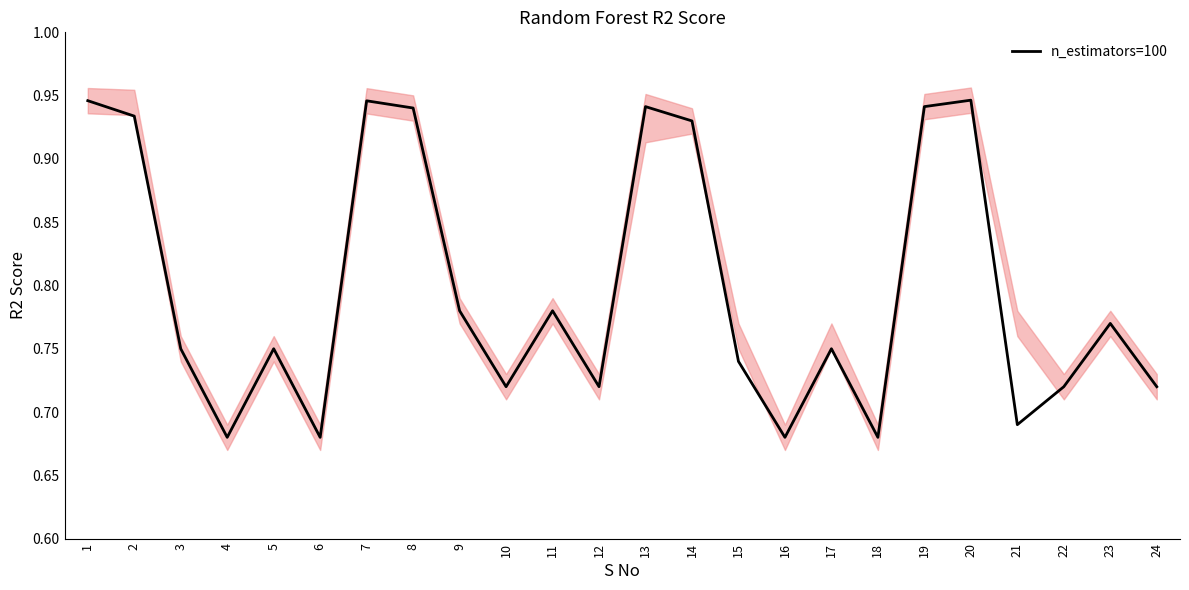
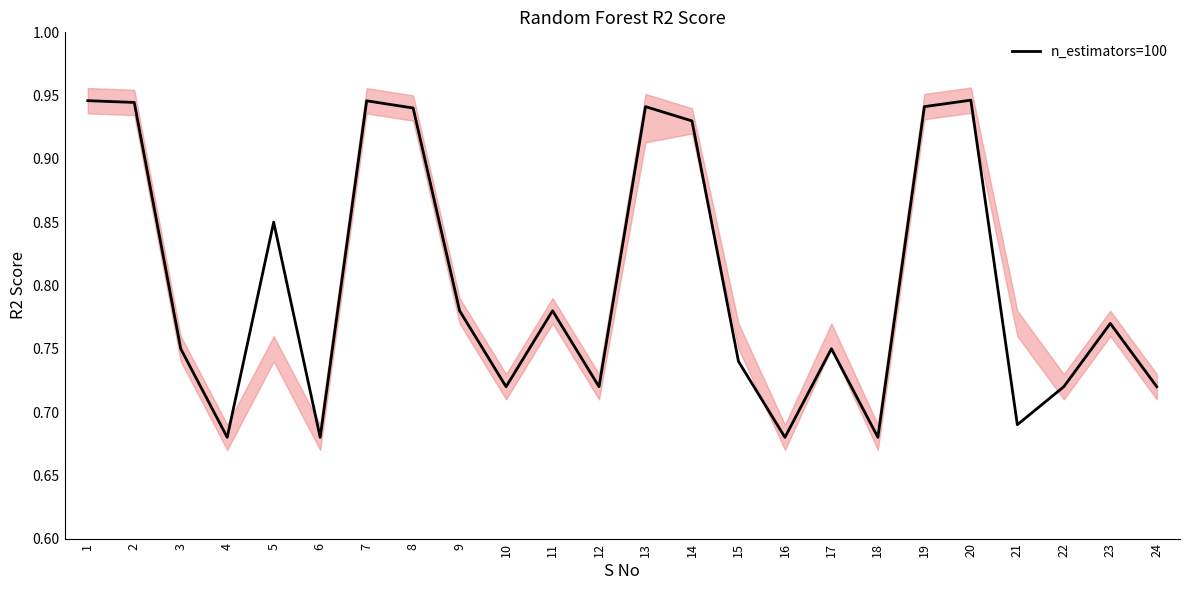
  {
    "n_estimators=100": {
      "1": 0.946,
-     "2": 0.934,
+     "2": 0.945,
      "3": 0.750,
      "4": 0.680,
-     "5": 0.75,
+     "5": 0.85,
      "6": 0.680,
      "7": 0.946,
      "8": 0.940,
      "9": 0.780,
      "10": 0.720,
      "11": 0.780,
      "12": 0.720,
      "13": 0.941,
      "14": 0.930,
      "15": 0.740,
      "16": 0.680,
      "17": 0.750,
      "18": 0.680,
      "19": 0.941,
      "20": 0.946,
      "21": 0.690,
      "22": 0.720,
      "23": 0.770,
      "24": 0.720
    }
  }
